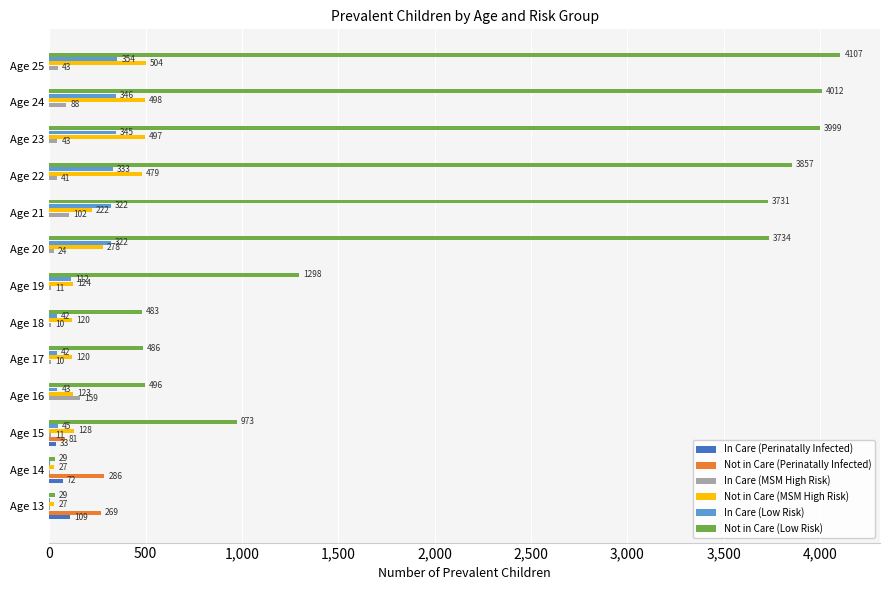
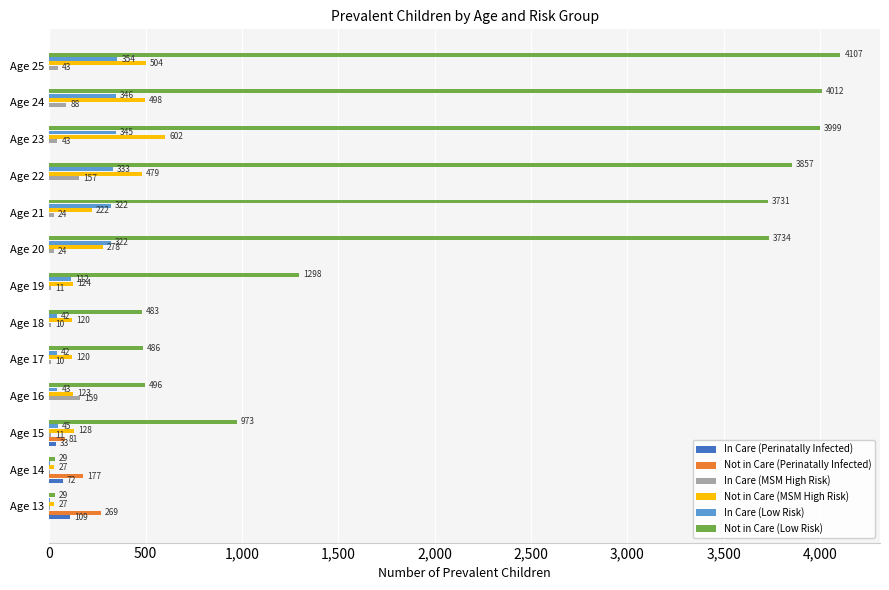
  {
    "Not in Care (Perinatally Infected)": {
      "Age 15": 81,
-     "Age 14": 286,
+     "Age 14": 177,
      "Age 13": 269
    },
    "In Care (MSM High Risk)": {
      "Age 25": 43,
      "Age 24": 88,
      "Age 23": 43,
-     "Age 22": 41,
-     "Age 21": 102,
+     "Age 22": 157,
+     "Age 21": 24,
      "Age 20": 24,
      "Age 19": 11,
      "Age 18": 10,
      "Age 17": 10,
      "Age 15": 11
    },
    "Not in Care (MSM High Risk)": {
      "Age 25": 504,
      "Age 24": 498,
-     "Age 23": 497,
+     "Age 23": 602,
      "Age 22": 479,
      "Age 21": 222,
      "Age 18": 120,
      "Age 17": 120,
      "Age 15": 128,
      "Age 14": 27,
      "Age 13": 27
    },
    "Not in Care (Low Risk)": {
      "Age 25": 4107,
      "Age 24": 4012,
      "Age 23": 3999,
      "Age 22": 3857,
      "Age 21": 3731,
      "Age 20": 3734,
      "Age 19": 1298,
      "Age 18": 483,
      "Age 17": 486,
      "Age 16": 496,
      "Age 15": 973,
      "Age 14": 29,
      "Age 13": 29
    }
  }
